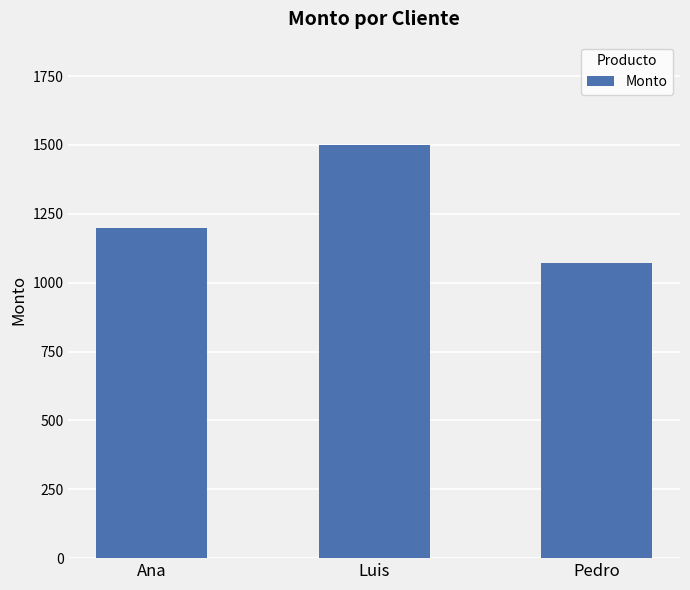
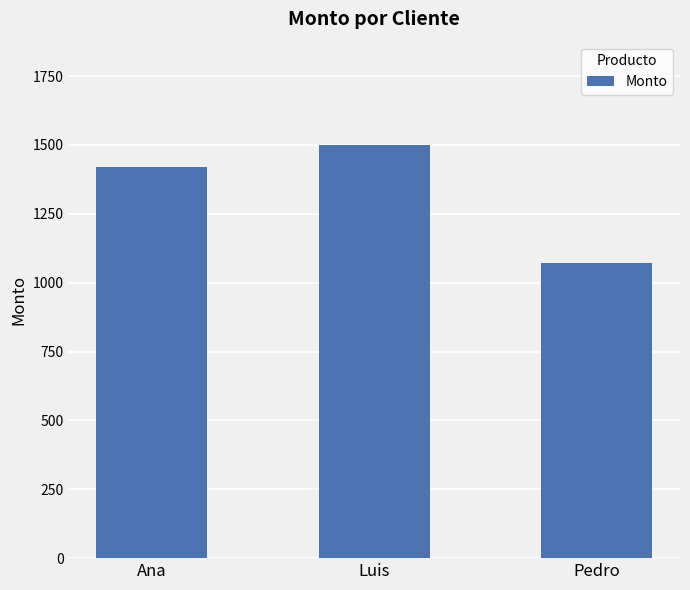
  {
-   "Ana": 1200,
+   "Ana": 1420,
    "Luis": 1500,
    "Pedro": 1070
  }
